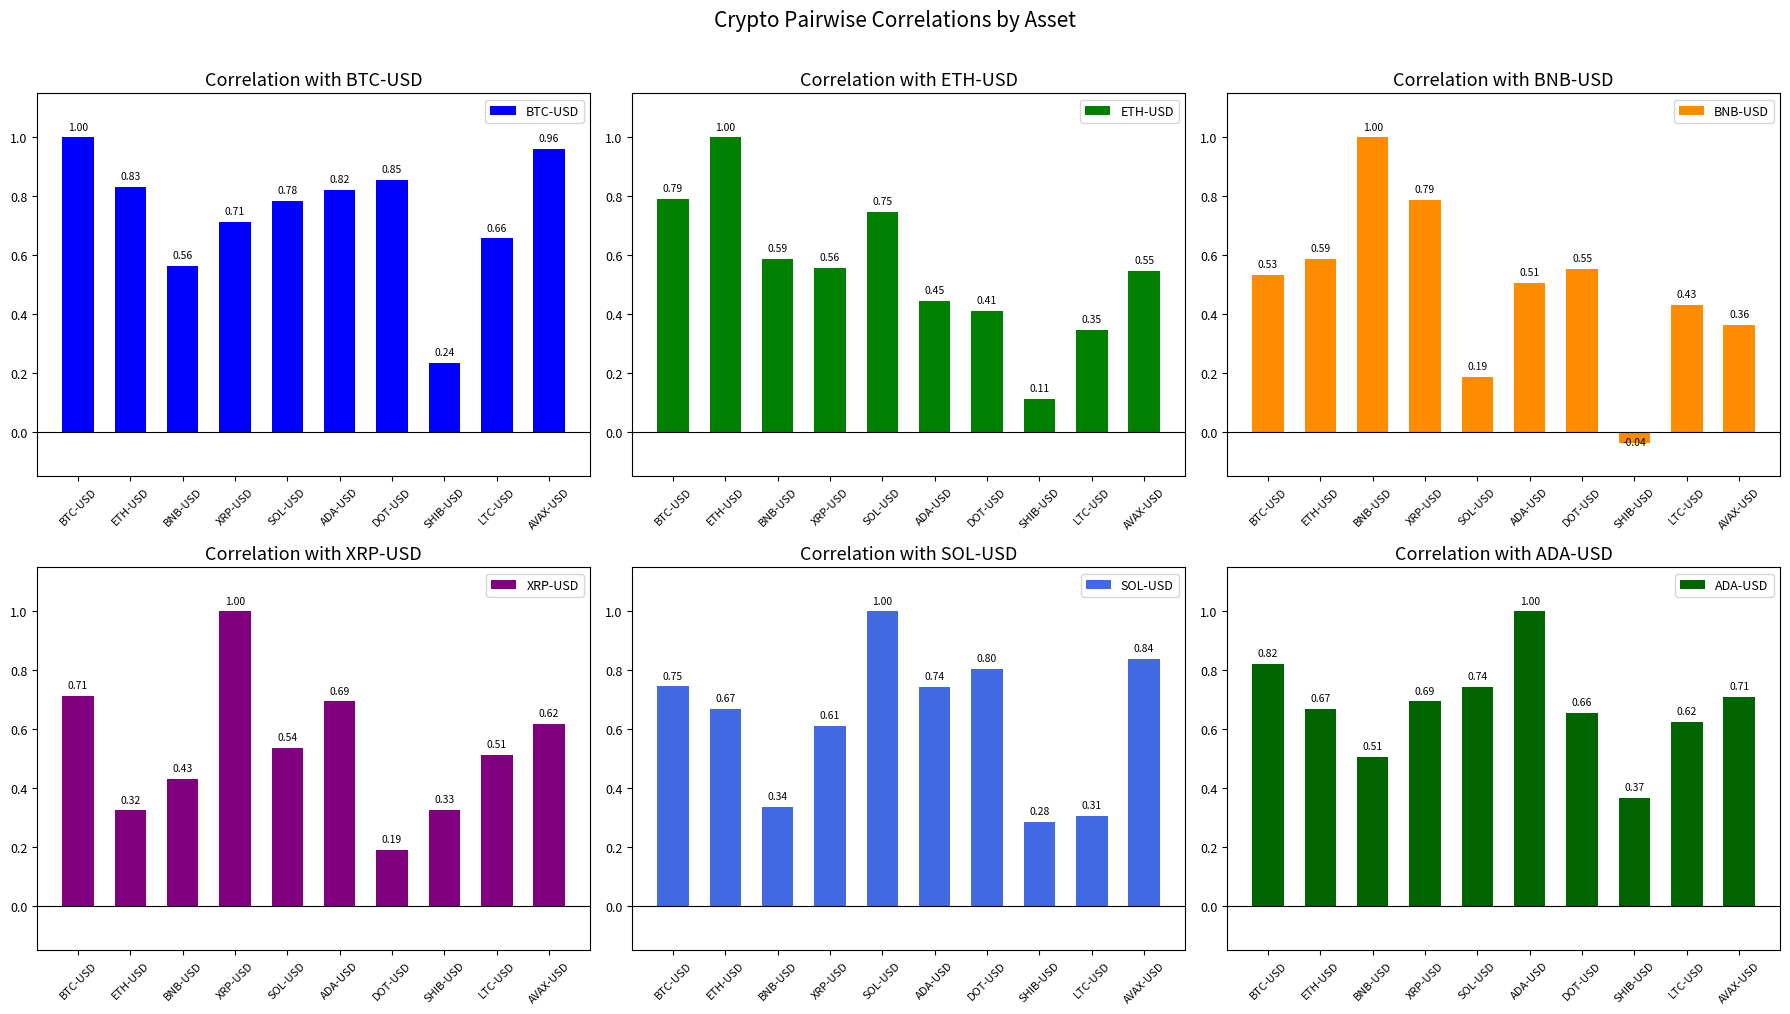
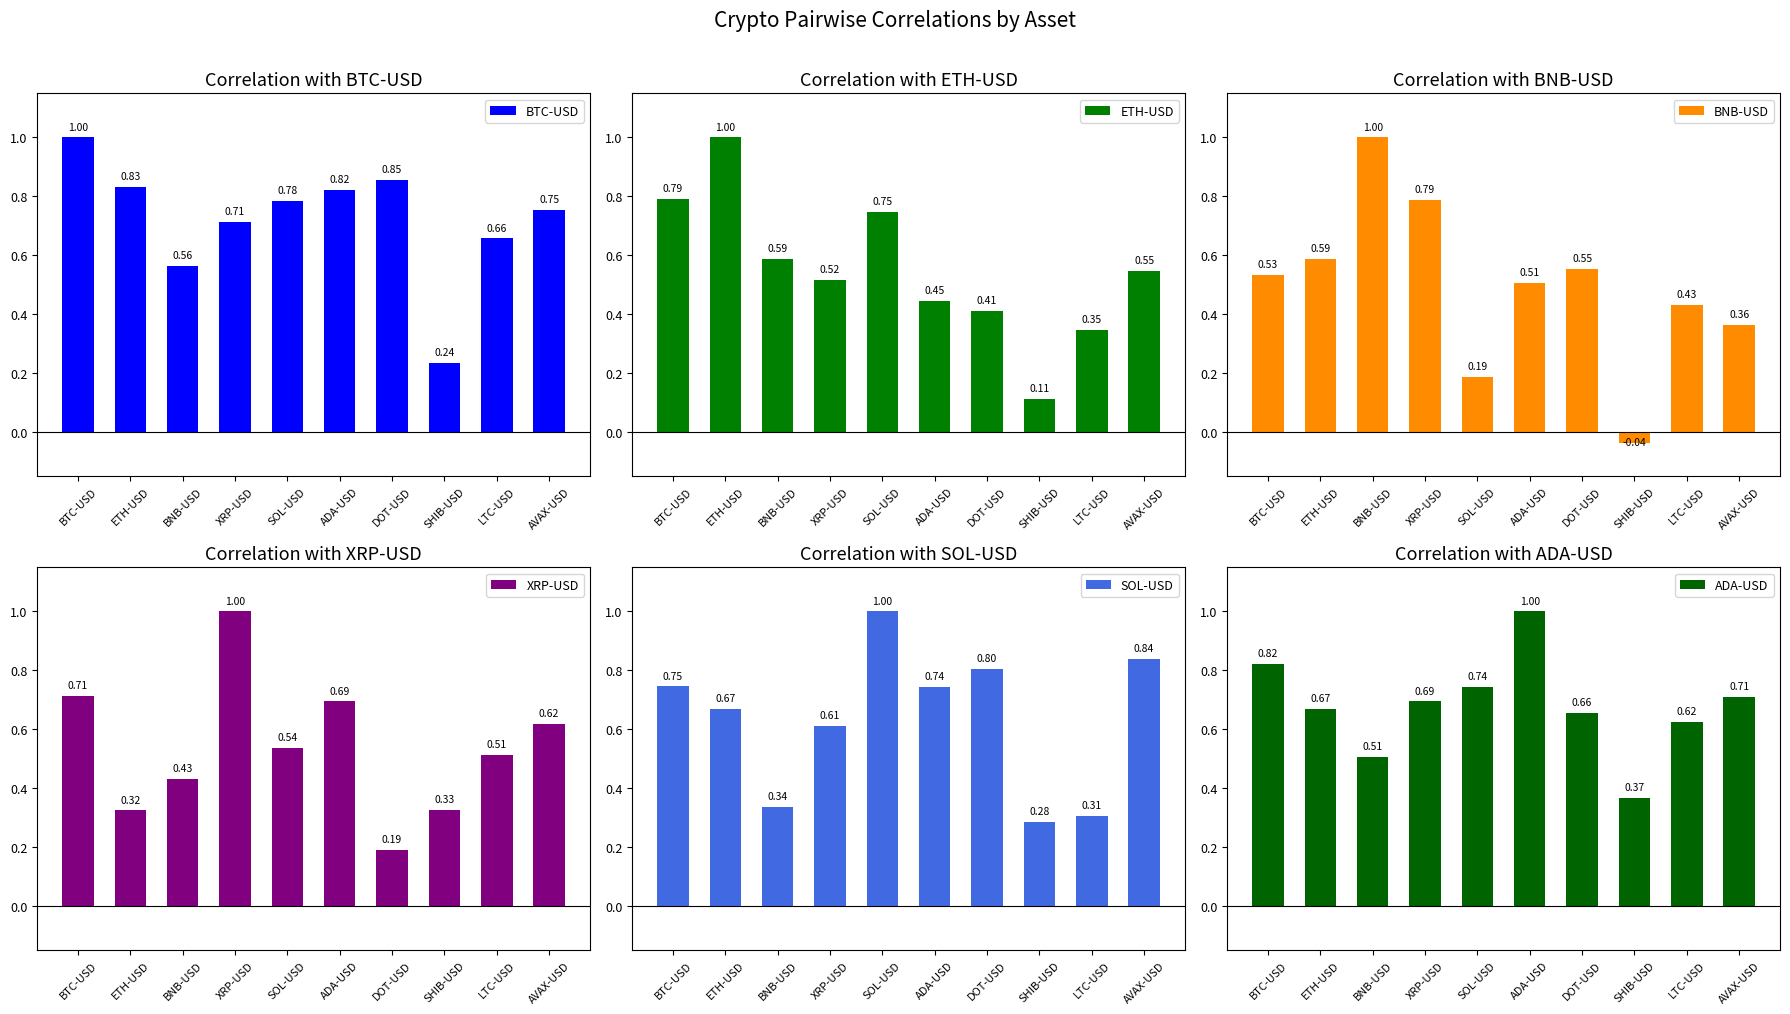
  {
    "Correlation with BTC-USD": {
      "BTC-USD": 1.00,
      "ETH-USD": 0.83,
      "BNB-USD": 0.56,
      "XRP-USD": 0.71,
      "SOL-USD": 0.78,
      "ADA-USD": 0.82,
      "DOT-USD": 0.85,
      "SHIB-USD": 0.24,
      "LTC-USD": 0.66,
-     "AVAX-USD": 0.96
+     "AVAX-USD": 0.75
    },
    "Correlation with ETH-USD": {
      "BTC-USD": 0.79,
      "ETH-USD": 1.00,
      "BNB-USD": 0.59,
-     "XRP-USD": 0.56,
+     "XRP-USD": 0.52,
      "SOL-USD": 0.75,
      "ADA-USD": 0.45,
      "DOT-USD": 0.41,
      "SHIB-USD": 0.11,
      "LTC-USD": 0.35,
      "AVAX-USD": 0.55
    },
    "Correlation with BNB-USD": {
      "BTC-USD": 0.53,
      "ETH-USD": 0.59,
      "BNB-USD": 1.00,
      "XRP-USD": 0.79,
      "SOL-USD": 0.19,
      "ADA-USD": 0.51,
      "DOT-USD": 0.55,
      "SHIB-USD": -0.04,
      "LTC-USD": 0.43,
      "AVAX-USD": 0.36
    },
    "Correlation with XRP-USD": {
      "BTC-USD": 0.71,
      "ETH-USD": 0.32,
      "BNB-USD": 0.43,
      "XRP-USD": 1.00,
      "SOL-USD": 0.54,
      "ADA-USD": 0.69,
      "DOT-USD": 0.19,
      "SHIB-USD": 0.33,
      "LTC-USD": 0.51,
      "AVAX-USD": 0.62
    },
    "Correlation with SOL-USD": {
      "BTC-USD": 0.75,
      "ETH-USD": 0.67,
      "BNB-USD": 0.34,
      "XRP-USD": 0.61,
      "SOL-USD": 1.00,
      "ADA-USD": 0.74,
      "DOT-USD": 0.80,
      "SHIB-USD": 0.28,
      "LTC-USD": 0.31,
      "AVAX-USD": 0.84
    },
    "Correlation with ADA-USD": {
      "BTC-USD": 0.82,
      "ETH-USD": 0.67,
      "BNB-USD": 0.51,
      "XRP-USD": 0.69,
      "SOL-USD": 0.74,
      "ADA-USD": 1.00,
      "DOT-USD": 0.66,
      "SHIB-USD": 0.37,
      "LTC-USD": 0.62,
      "AVAX-USD": 0.71
    }
  }
